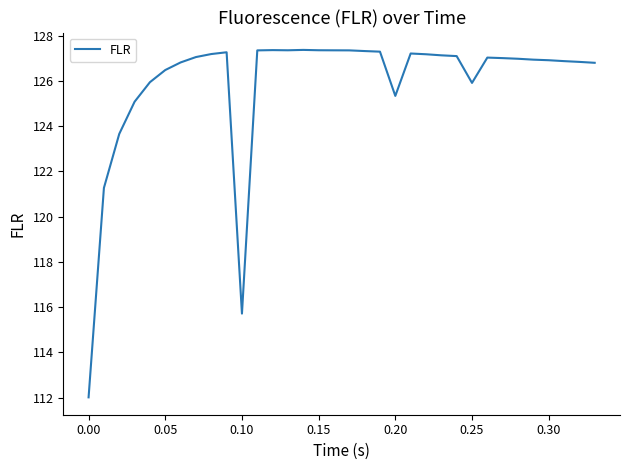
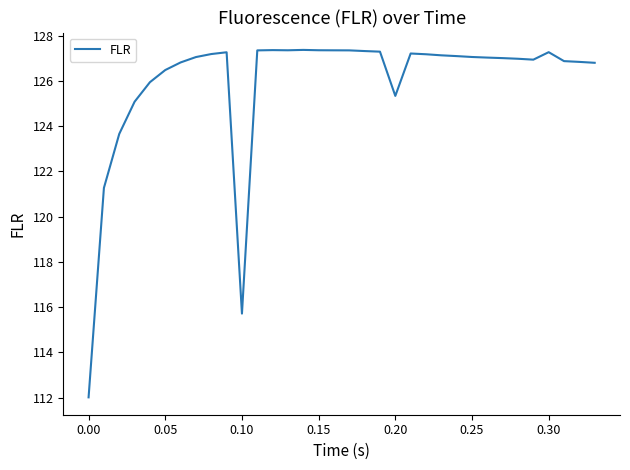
  {
    "0.00": 112.0,
    "0.05": 126.5,
    "0.10": 115.7,
    "0.15": 127.4,
    "0.20": 125.3,
-   "0.25": 125.9,
-   "0.30": 126.9
+   "0.25": 127.1,
+   "0.30": 127.3
  }
